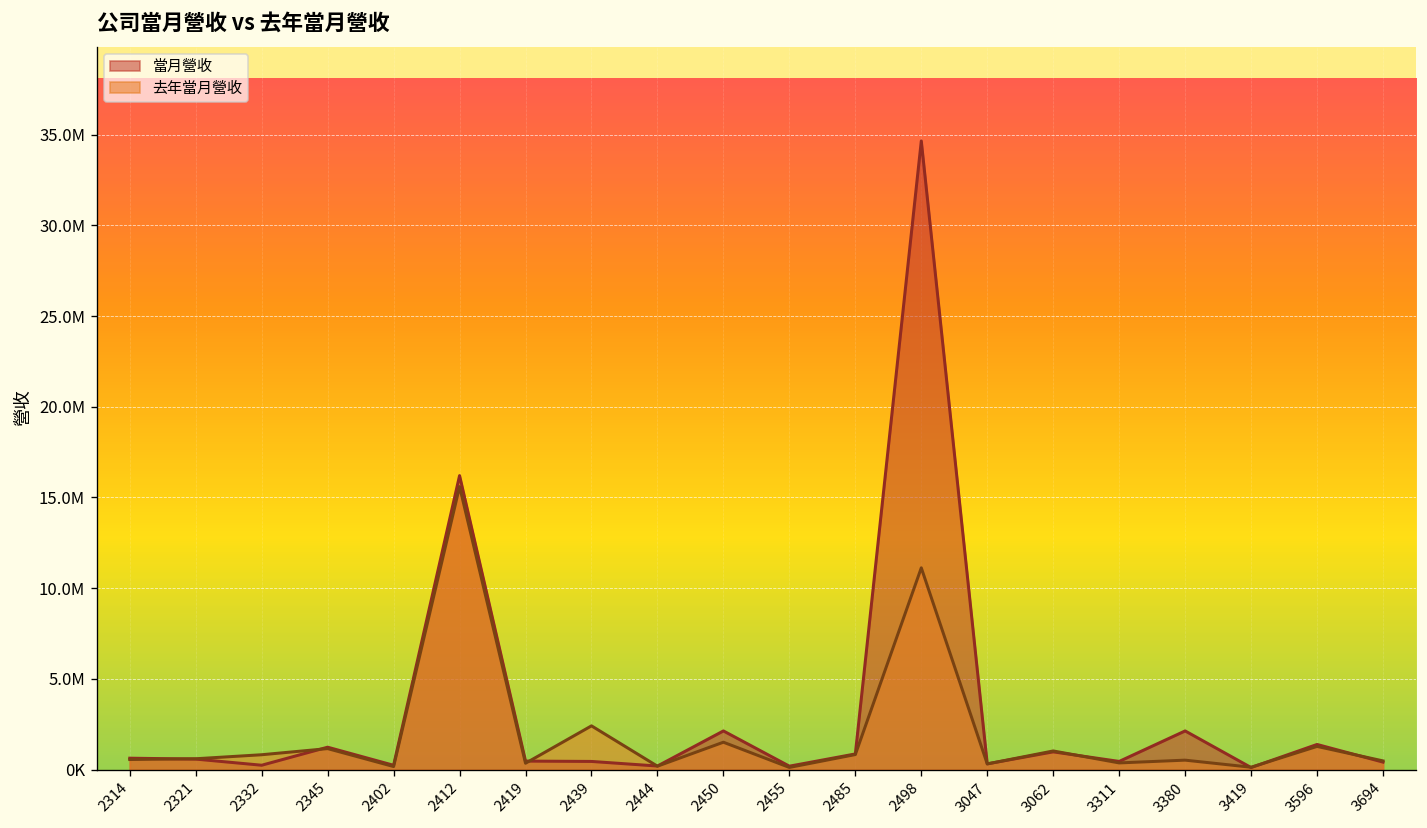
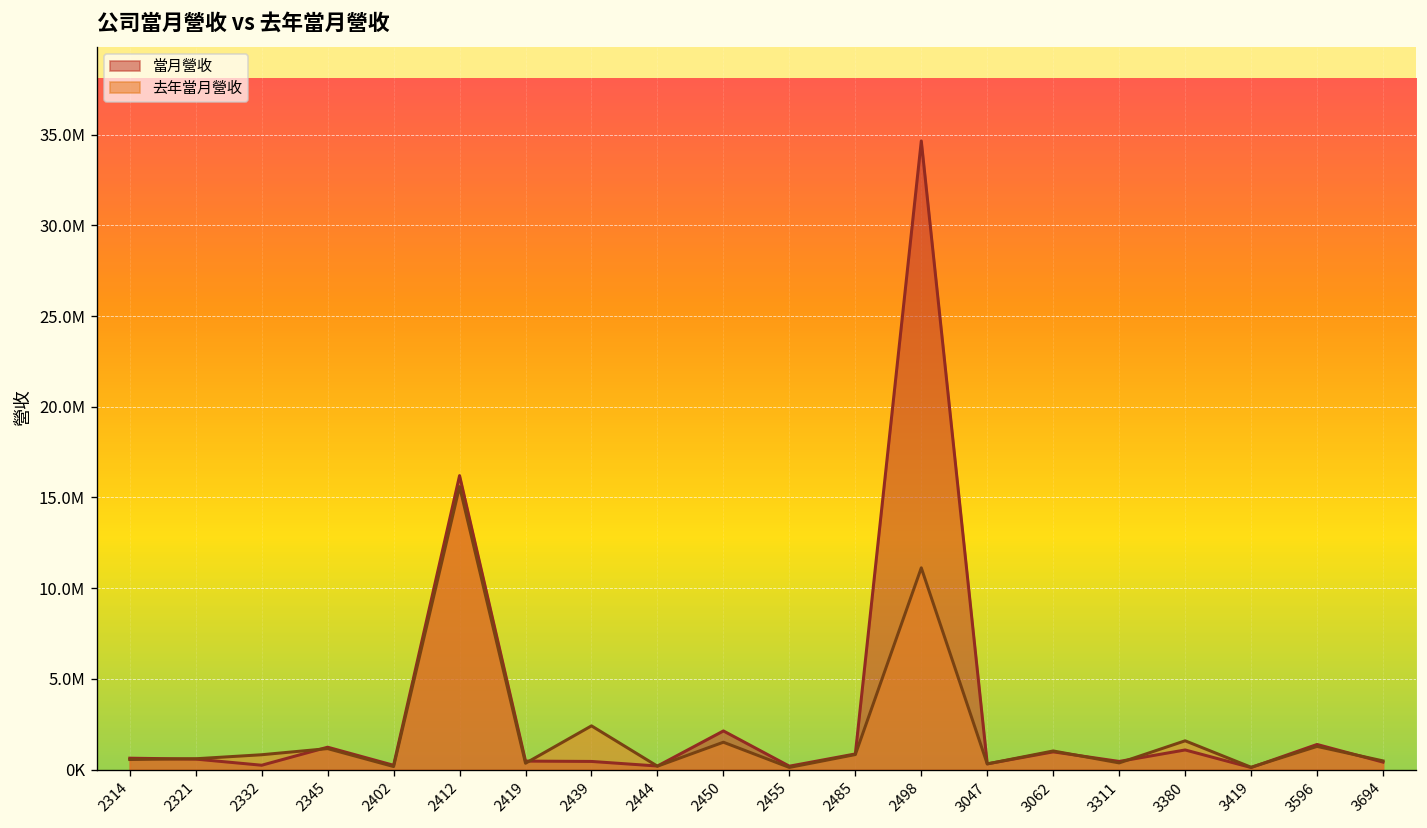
  {
    "當月營收": {
      "2332": 200000,
      "2412": 16200000,
      "2439": 400000,
      "2450": 2100000,
      "2498": 34700000,
-     "3380": 2100000
+     "3380": 1100000
    },
    "去年當月營收": {
      "2332": 800000,
      "2412": 15600000,
      "2439": 2400000,
      "2450": 1500000,
      "2498": 11100000,
-     "3380": 500000
+     "3380": 1600000
    }
  }
